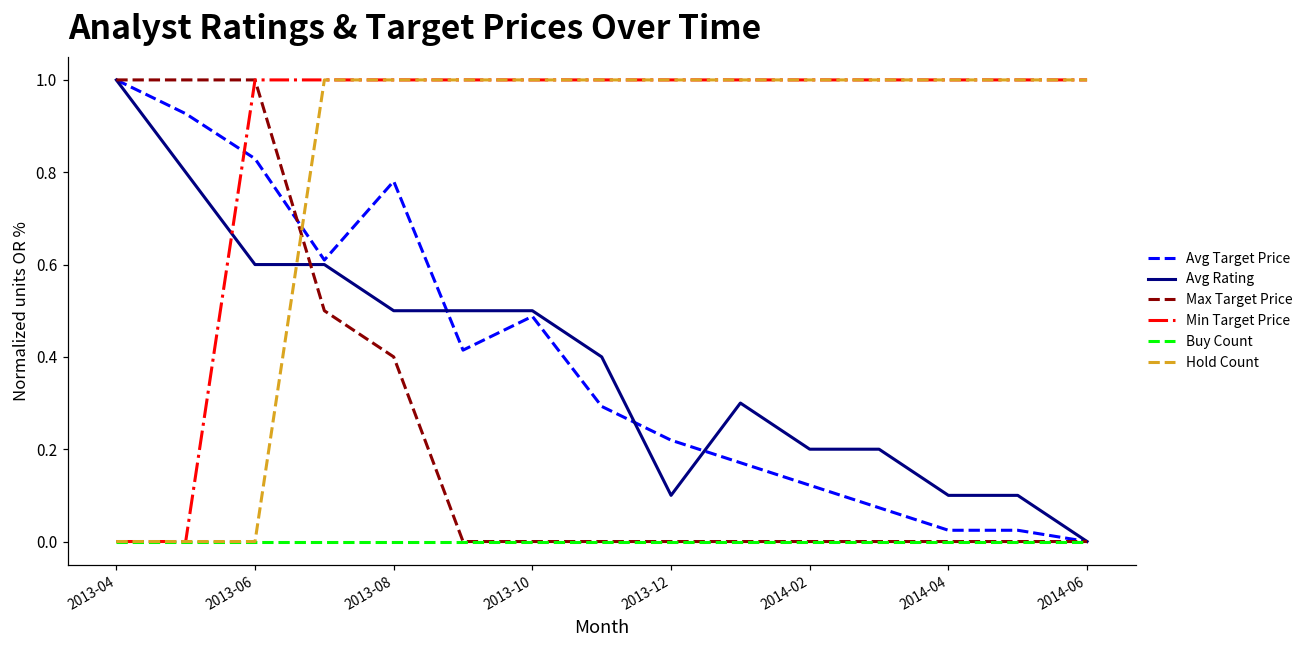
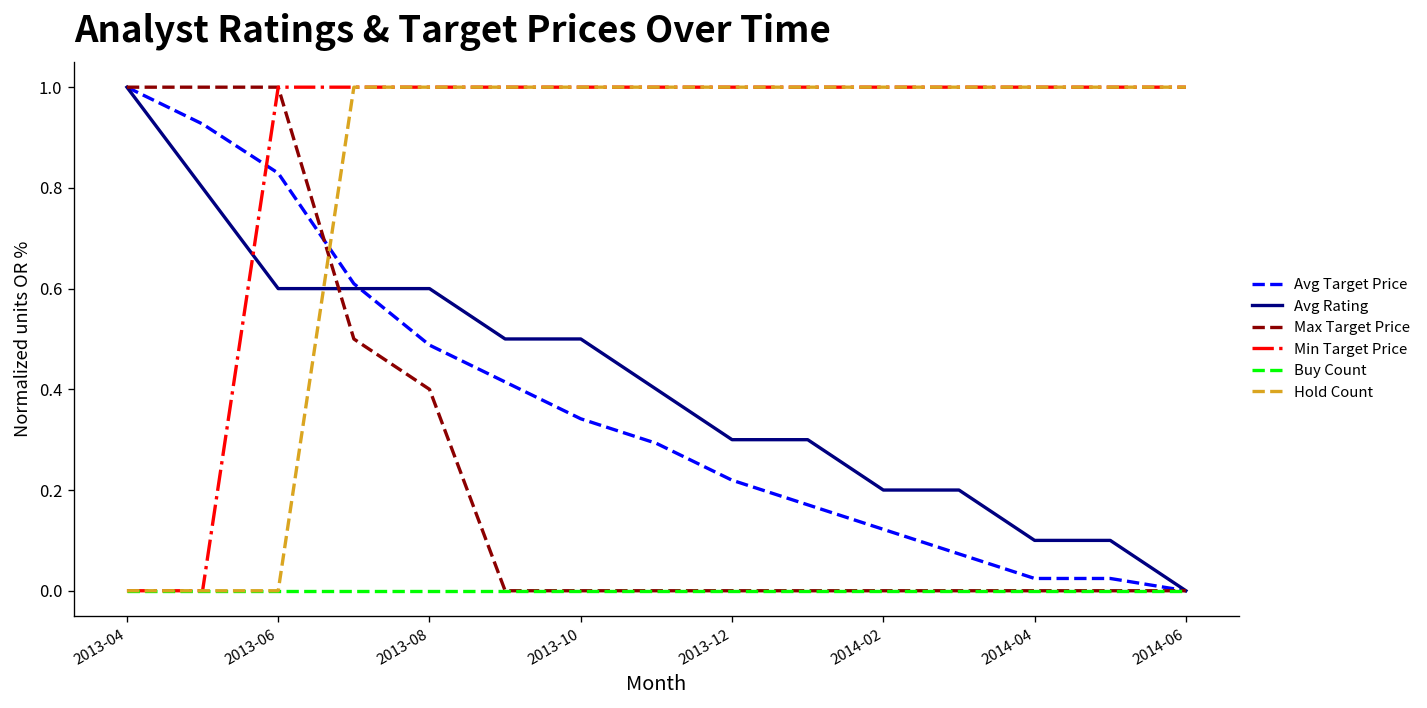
  {
    "Avg Target Price": {
      "2013-06": 0.83,
-     "2013-08": 0.78,
-     "2013-10": 0.49,
+     "2013-08": 0.49,
+     "2013-10": 0.34,
      "2013-12": 0.22,
      "2014-02": 0.12,
      "2014-04": 0.02
    },
    "Avg Rating": {
      "2013-06": 0.60,
-     "2013-08": 0.50,
+     "2013-08": 0.60,
      "2013-10": 0.50,
-     "2013-12": 0.10,
+     "2013-12": 0.30,
      "2014-02": 0.20,
      "2014-04": 0.10
    },
    "Max Target Price": {
      "2013-08": 0.40
    },
    "Buy Count": {
      "2013-08": 0.00
    }
  }
